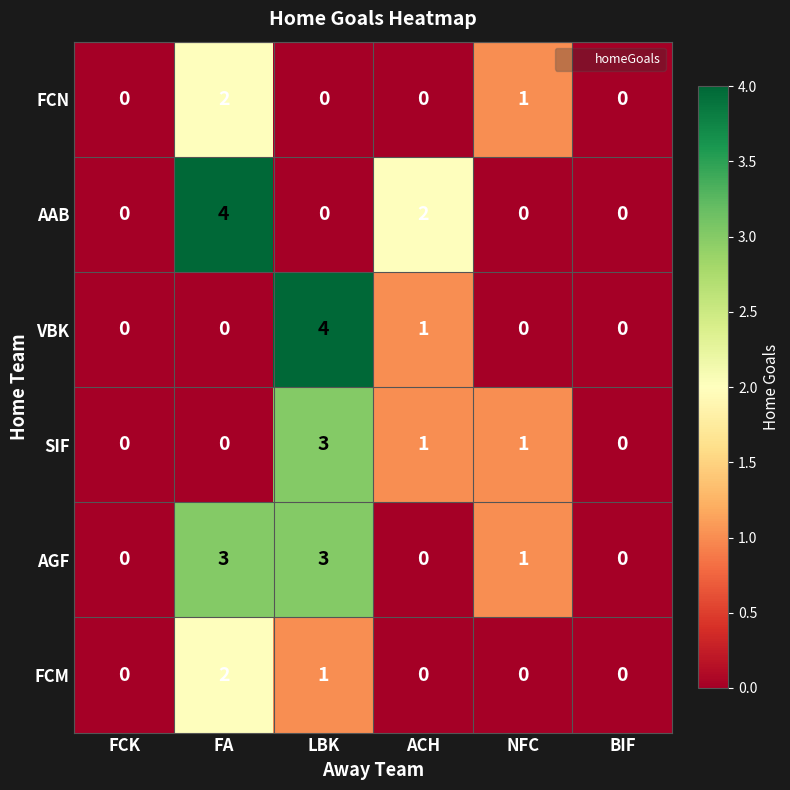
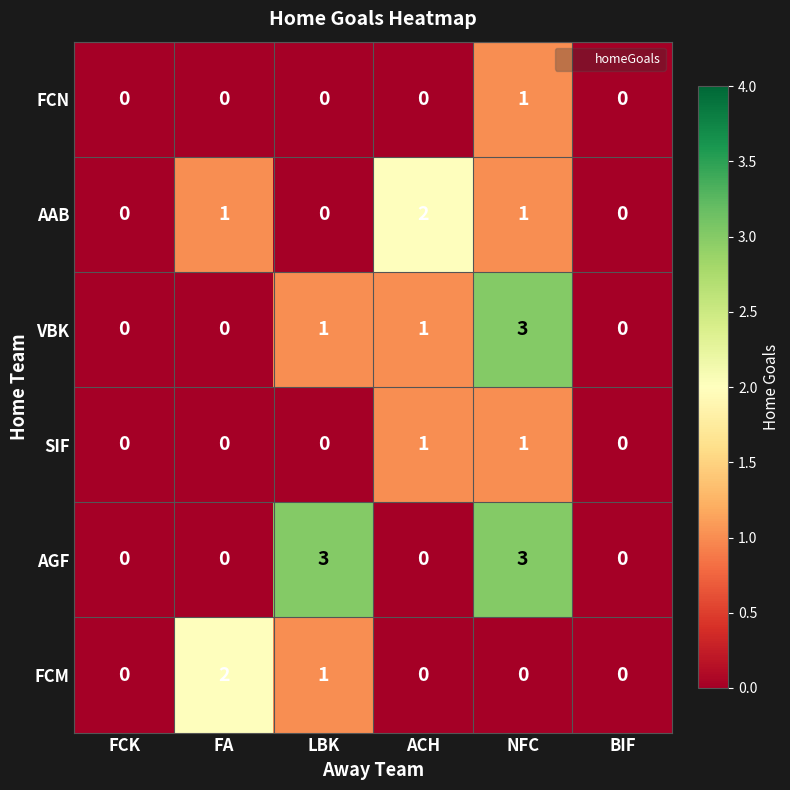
  {
    "FCN": {
      "FCK": 0,
-     "FA": 2,
+     "FA": 0,
      "LBK": 0,
      "ACH": 0,
      "NFC": 1,
      "BIF": 0
    },
    "AAB": {
      "FCK": 0,
-     "FA": 4,
+     "FA": 1,
      "LBK": 0,
      "ACH": 2,
-     "NFC": 0,
+     "NFC": 1,
      "BIF": 0
    },
    "VBK": {
      "FCK": 0,
      "FA": 0,
-     "LBK": 4,
+     "LBK": 1,
      "ACH": 1,
-     "NFC": 0,
+     "NFC": 3,
      "BIF": 0
    },
    "SIF": {
      "FCK": 0,
      "FA": 0,
-     "LBK": 3,
+     "LBK": 0,
      "ACH": 1,
      "NFC": 1,
      "BIF": 0
    },
    "AGF": {
      "FCK": 0,
-     "FA": 3,
+     "FA": 0,
      "LBK": 3,
      "ACH": 0,
-     "NFC": 1,
+     "NFC": 3,
      "BIF": 0
    },
    "FCM": {
      "FCK": 0,
      "FA": 2,
      "LBK": 1,
      "ACH": 0,
      "NFC": 0,
      "BIF": 0
    }
  }
